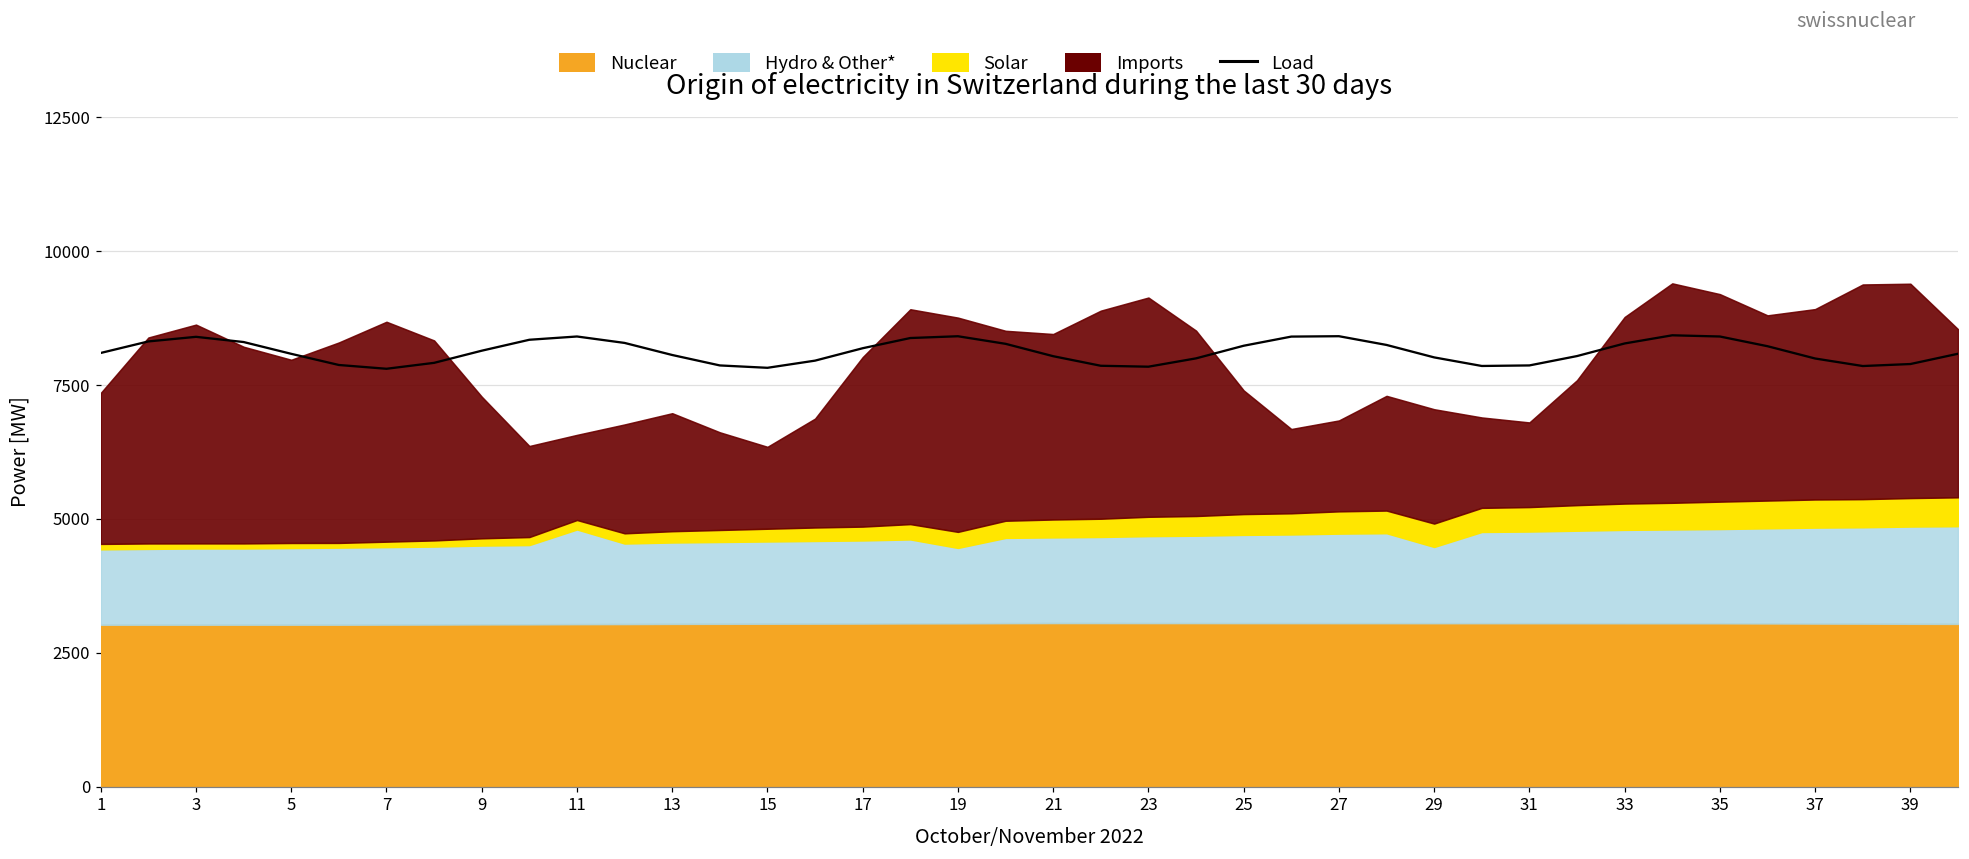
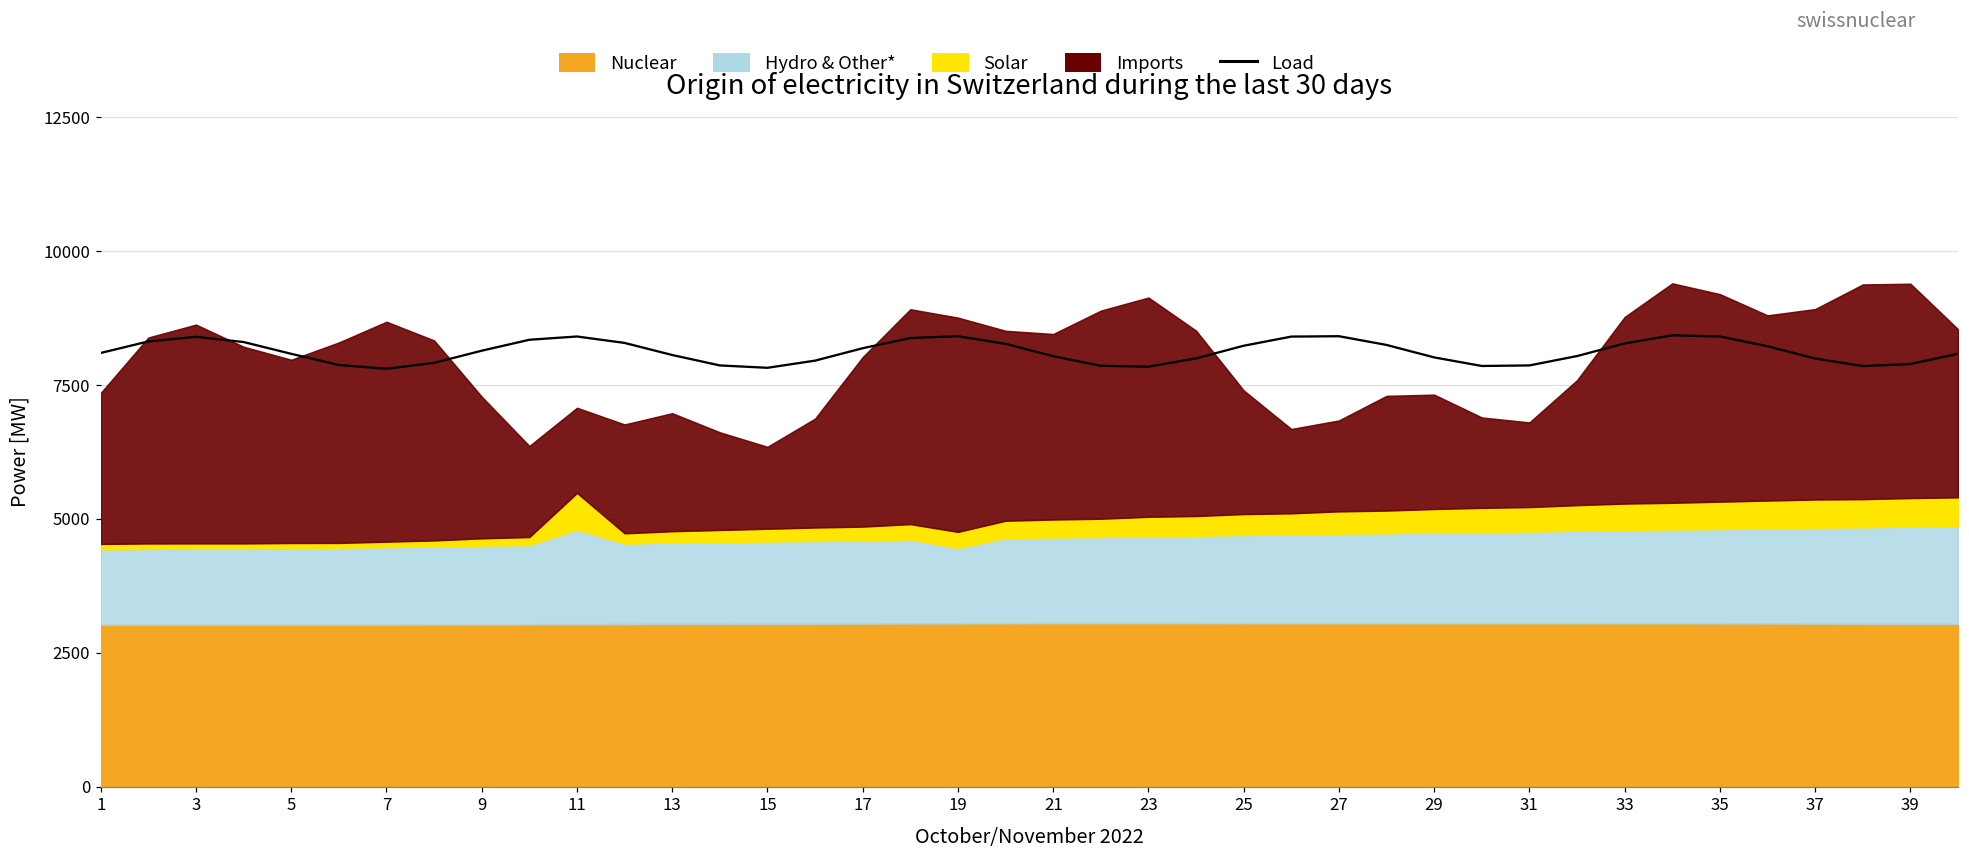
  {
    "Load": {
      "1": 8100,
      "3": 8400,
      "5": 8100,
      "7": 7800,
      "9": 8100,
      "11": 8400,
      "13": 8100,
      "15": 7800,
      "17": 8200,
      "19": 8400,
      "21": 8000,
      "23": 7800,
      "25": 8200,
      "27": 8400,
      "29": 8000,
      "31": 7900,
      "33": 8300,
      "35": 8400,
      "37": 8000,
      "39": 7900
    },
    "Nuclear": {
      "1": 3000,
      "3": 3000,
      "5": 3000,
      "7": 3000,
      "9": 3000,
      "11": 3000,
      "13": 3000,
      "15": 3000,
      "17": 3000,
      "19": 3000,
      "21": 3100,
      "23": 3100,
      "25": 3100,
      "27": 3100,
      "29": 3100,
      "31": 3100,
      "33": 3100,
      "35": 3000,
      "37": 3000,
      "39": 3000
    },
    "Hydro & Other*": {
-     "29": 1400
+     "29": 1700
    },
    "Solar": {
      "1": 100,
      "3": 100,
      "5": 100,
      "7": 100,
      "9": 100,
-     "11": 200,
+     "11": 700,
      "13": 200,
      "15": 200,
      "17": 300,
      "19": 300,
      "21": 300,
      "23": 400,
      "25": 400,
      "27": 400,
      "29": 400,
      "31": 500,
      "33": 500,
      "35": 500,
      "37": 500,
      "39": 500
    },
    "Imports": {
      "1": 2800,
      "3": 4100,
      "5": 3400,
      "7": 4100,
      "9": 2600,
      "11": 1600,
      "13": 2200,
      "15": 1500,
      "17": 3200,
      "19": 4000,
      "21": 3500,
      "23": 4100,
      "25": 2300,
      "27": 1700,
      "29": 2100,
      "31": 1600,
      "33": 3500,
      "35": 3900,
      "37": 3600,
      "39": 4000
    }
  }
